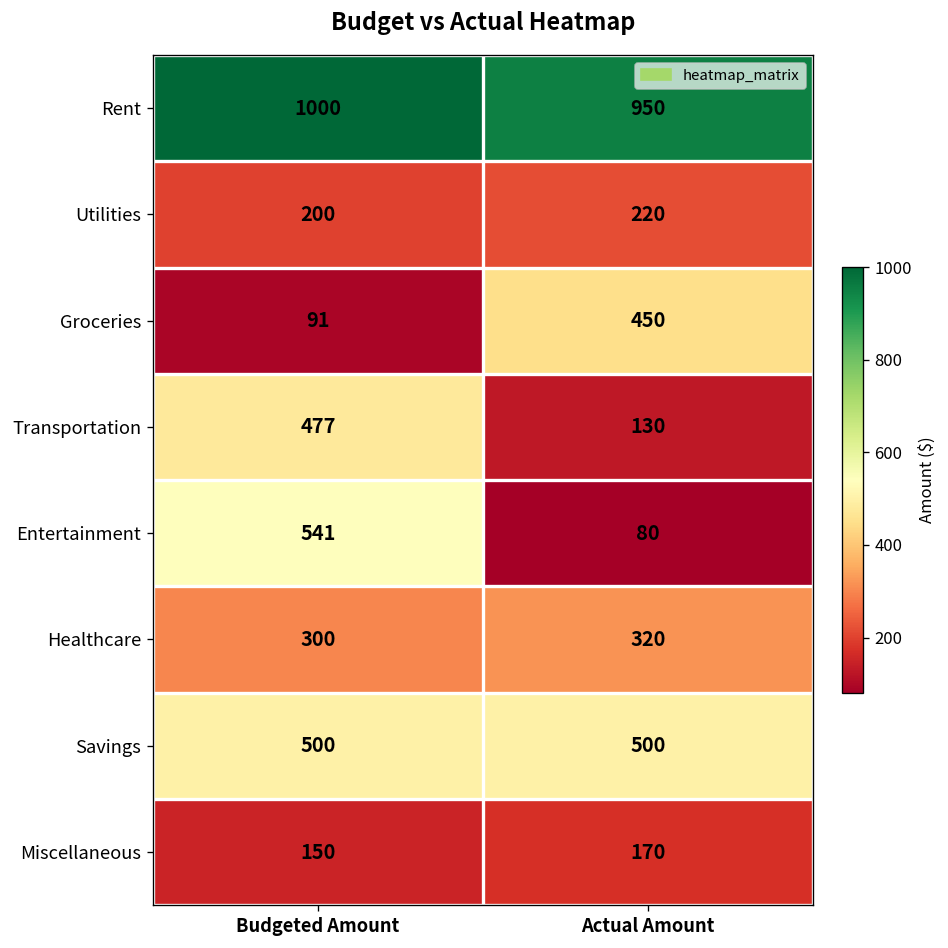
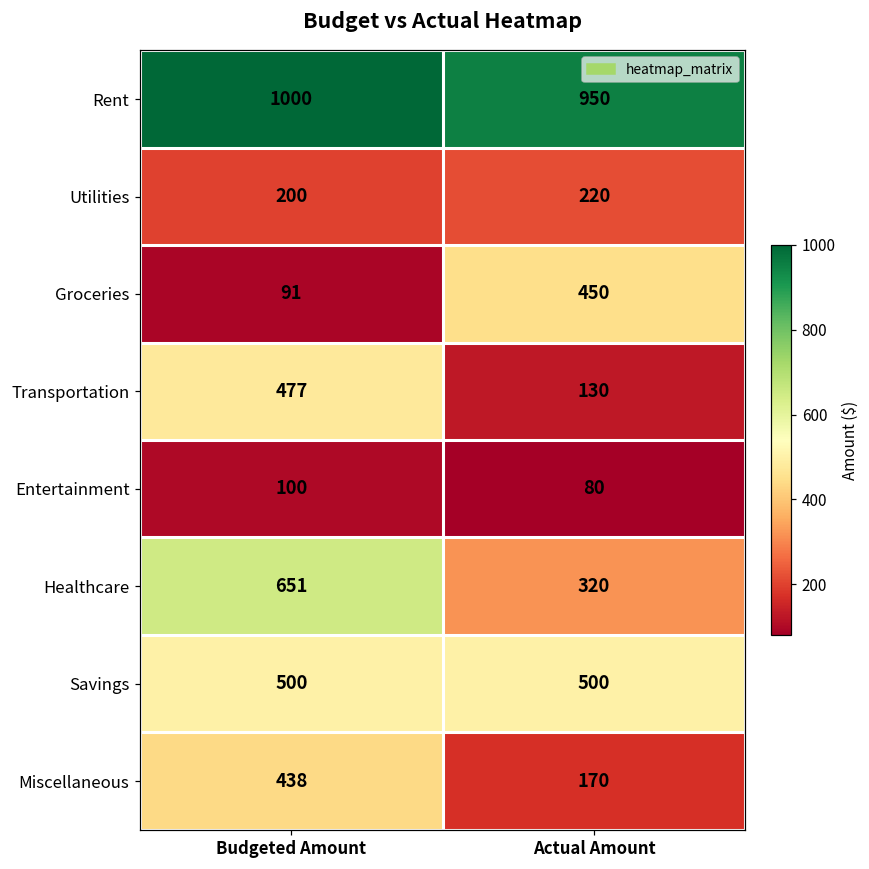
  {
    "Rent": {
      "Budgeted Amount": 1000,
      "Actual Amount": 950
    },
    "Utilities": {
      "Budgeted Amount": 200,
      "Actual Amount": 220
    },
    "Groceries": {
      "Budgeted Amount": 91,
      "Actual Amount": 450
    },
    "Transportation": {
      "Budgeted Amount": 477,
      "Actual Amount": 130
    },
    "Entertainment": {
-     "Budgeted Amount": 541,
+     "Budgeted Amount": 100,
      "Actual Amount": 80
    },
    "Healthcare": {
-     "Budgeted Amount": 300,
+     "Budgeted Amount": 651,
      "Actual Amount": 320
    },
    "Savings": {
      "Budgeted Amount": 500,
      "Actual Amount": 500
    },
    "Miscellaneous": {
-     "Budgeted Amount": 150,
+     "Budgeted Amount": 438,
      "Actual Amount": 170
    }
  }
